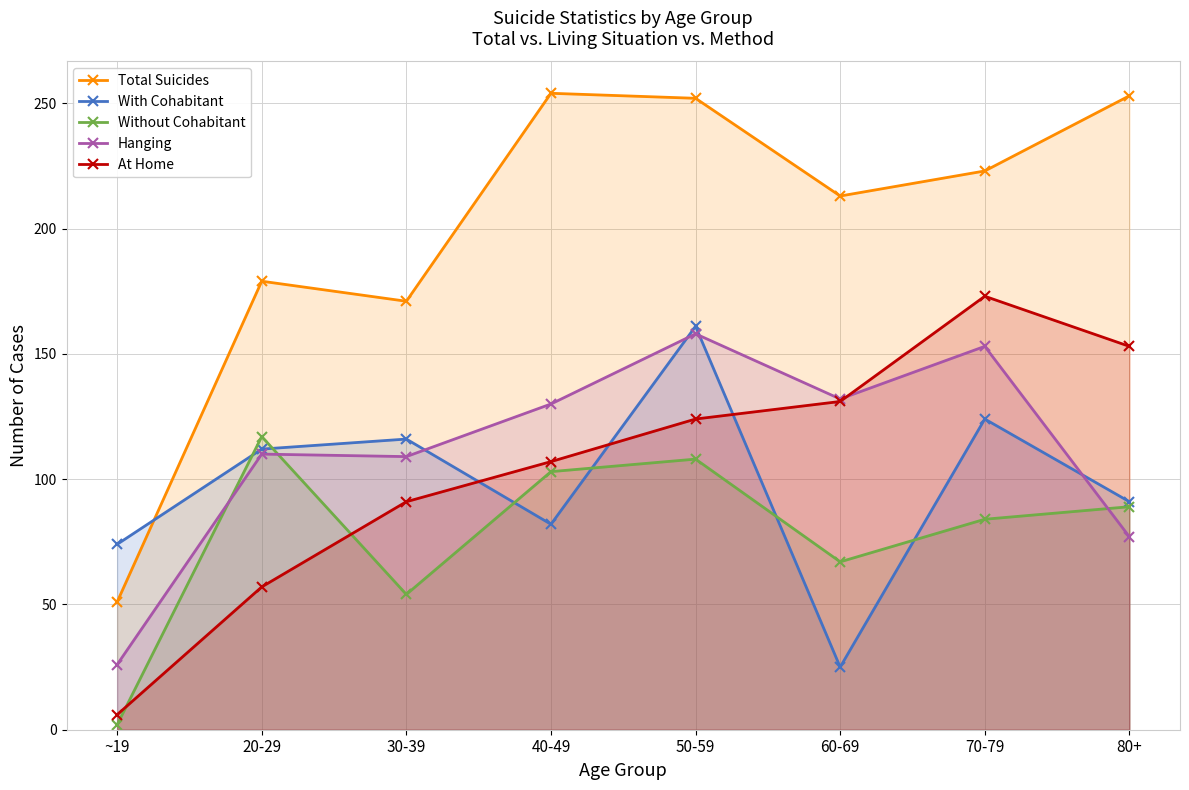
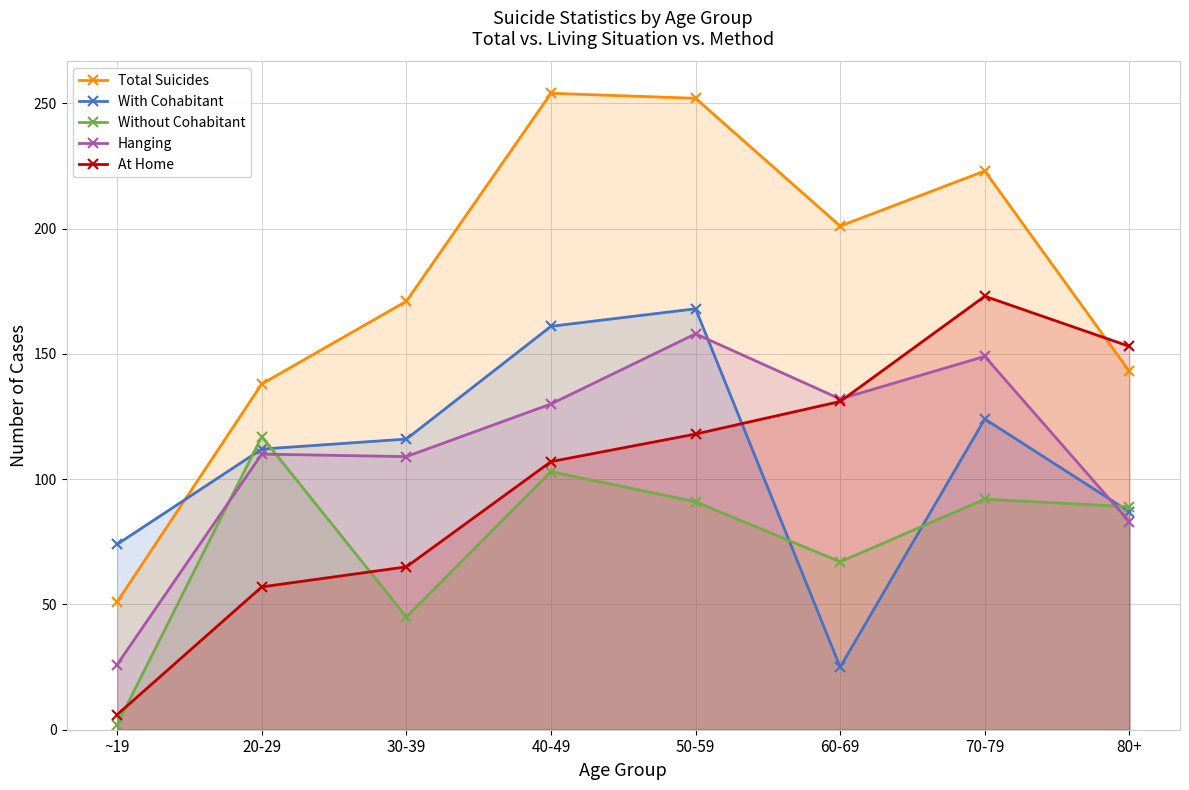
  {
    "Total Suicides": {
      "~19": 51,
-     "20-29": 179,
+     "20-29": 138,
      "30-39": 171,
      "40-49": 254,
      "50-59": 252,
-     "60-69": 213,
+     "60-69": 201,
      "70-79": 223,
-     "80+": 253
+     "80+": 143
    },
    "With Cohabitant": {
      "~19": 74,
      "20-29": 112,
      "30-39": 116,
-     "40-49": 82,
-     "50-59": 161,
+     "40-49": 161,
+     "50-59": 168,
      "60-69": 25,
      "70-79": 124,
-     "80+": 91
+     "80+": 87
    },
    "Without Cohabitant": {
      "~19": 2,
      "20-29": 117,
-     "30-39": 54,
+     "30-39": 45,
      "40-49": 103,
-     "50-59": 108,
+     "50-59": 91,
      "60-69": 67,
-     "70-79": 84,
+     "70-79": 92,
      "80+": 89
    },
    "Hanging": {
      "~19": 26,
      "20-29": 110,
      "30-39": 109,
      "40-49": 130,
      "50-59": 158,
-     "70-79": 153,
-     "80+": 77
+     "70-79": 149,
+     "80+": 83
    },
    "At Home": {
      "~19": 6,
      "20-29": 57,
-     "30-39": 91,
+     "30-39": 65,
      "40-49": 107,
-     "50-59": 124,
+     "50-59": 118,
      "70-79": 173,
      "80+": 153
    }
  }
